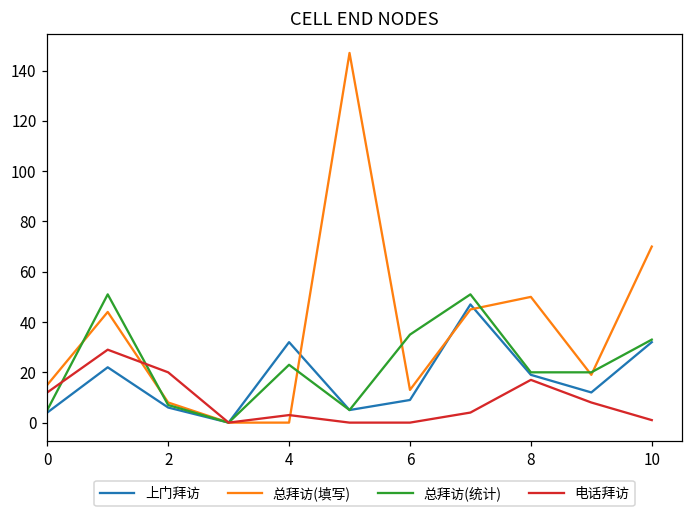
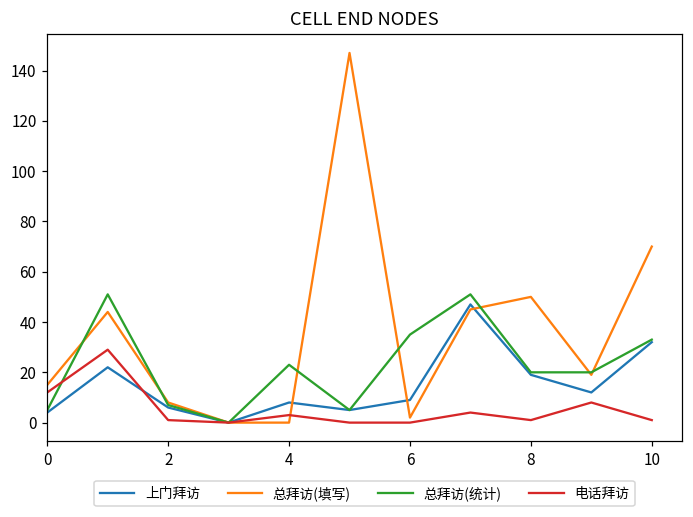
  {
    "上门拜访": {
-     "4": 32,
+     "4": 8,
      "6": 9
    },
    "总拜访(填写)": {
      "0": 15,
      "4": 0,
-     "6": 13,
+     "6": 2,
      "8": 50,
      "10": 70
    },
    "总拜访(统计)": {
      "4": 23,
      "6": 35
    },
    "电话拜访": {
      "0": 12,
-     "2": 20,
+     "2": 1,
      "4": 3,
      "6": 0,
-     "8": 17,
+     "8": 1,
      "10": 1
    }
  }
